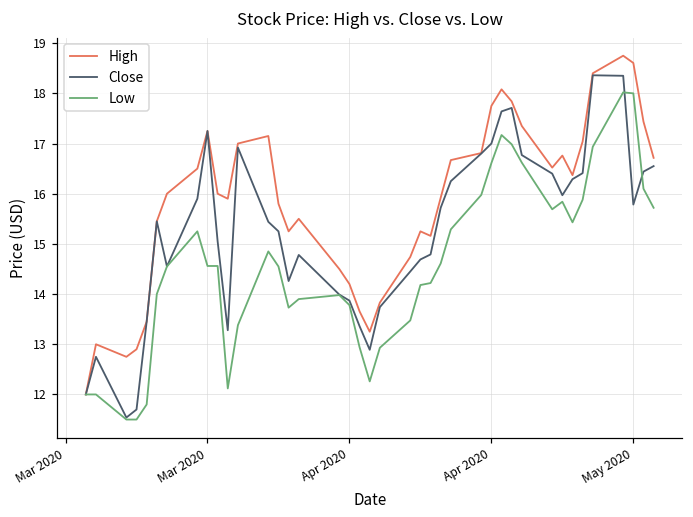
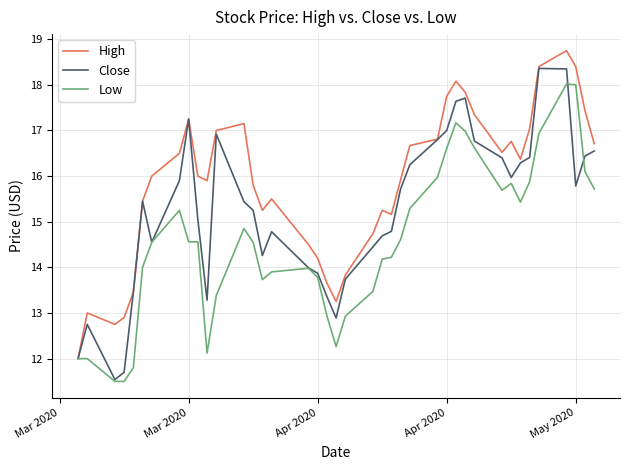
  {
    "High": {
-     "May 2020": 18.6
+     "May 2020": 18.4
    },
    "Close": {
      "May 2020": 15.8
    },
    "Low": {
      "Mar 2020": 14.6,
      "May 2020": 18.0
    }
  }
